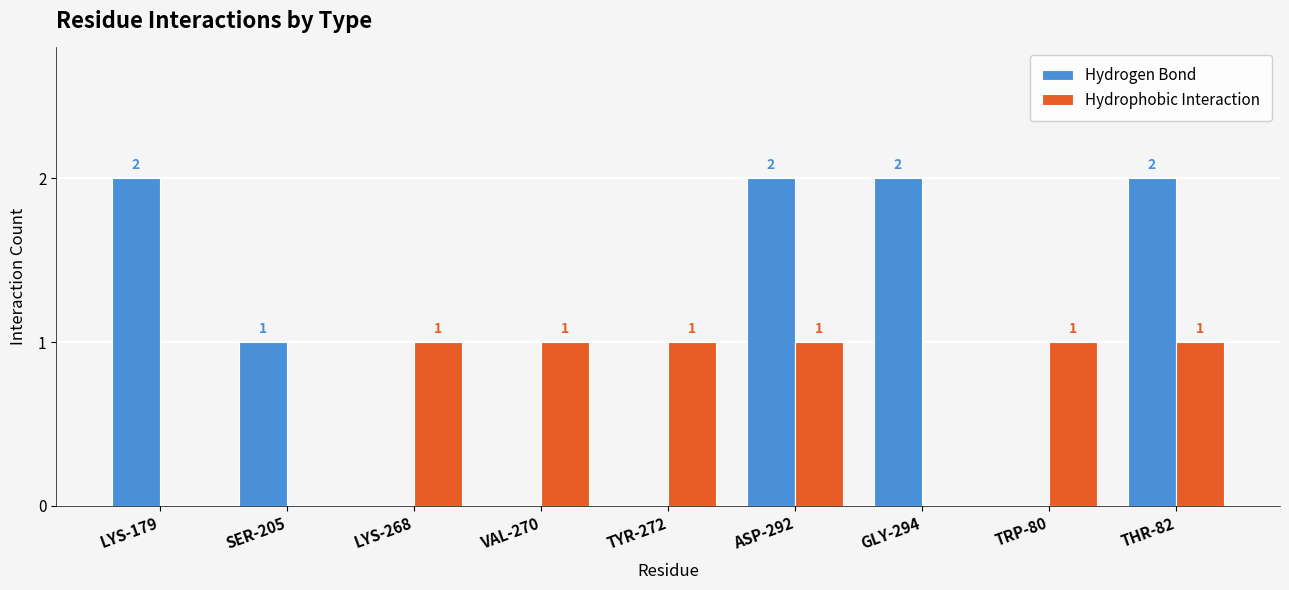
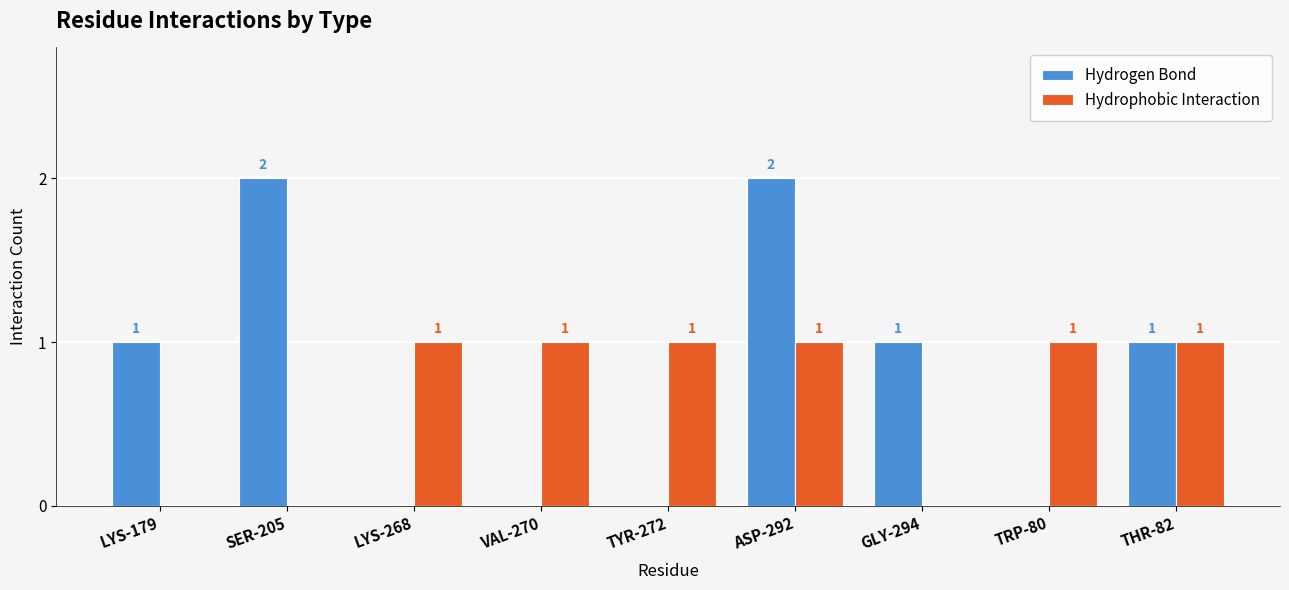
  {
    "Hydrogen Bond": {
-     "LYS-179": 2,
-     "SER-205": 1,
+     "LYS-179": 1,
+     "SER-205": 2,
      "ASP-292": 2,
-     "GLY-294": 2,
-     "THR-82": 2
+     "GLY-294": 1,
+     "THR-82": 1
    },
    "Hydrophobic Interaction": {
      "LYS-268": 1,
      "VAL-270": 1,
      "TYR-272": 1,
      "ASP-292": 1,
      "TRP-80": 1,
      "THR-82": 1
    }
  }
